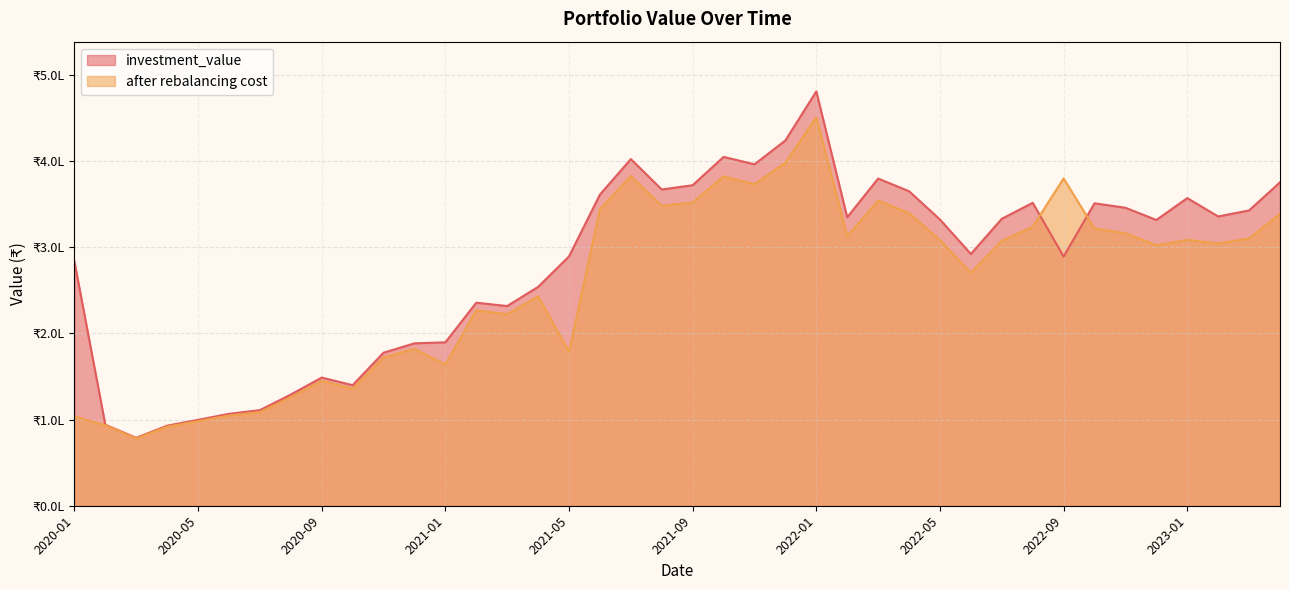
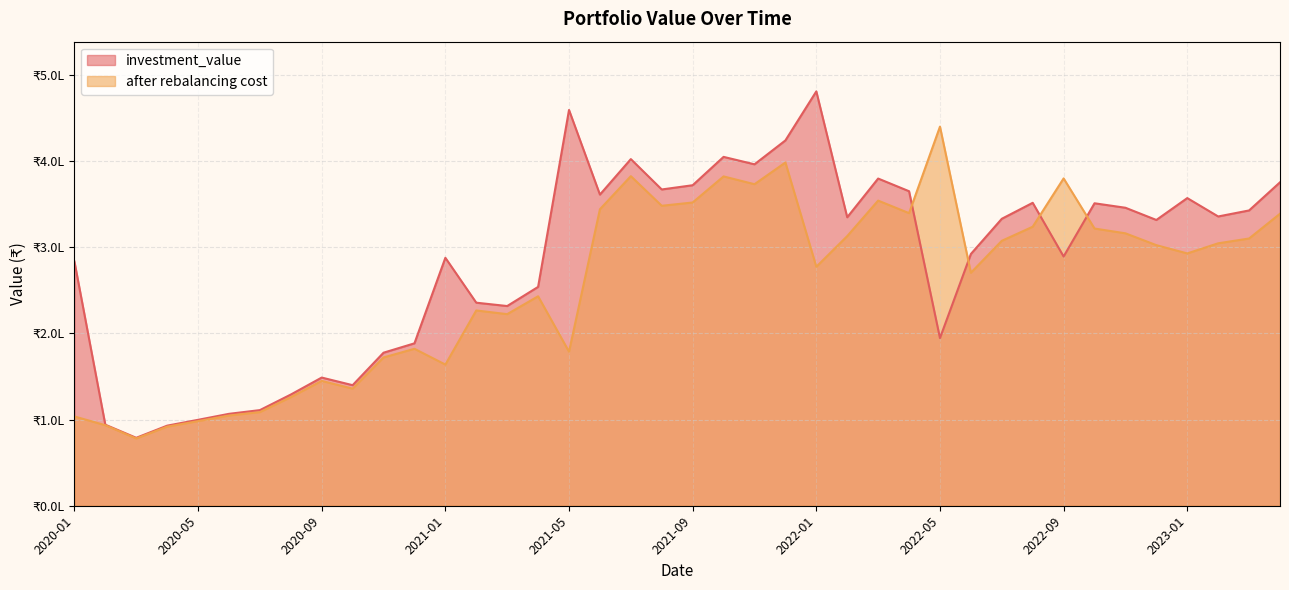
  {
    "investment_value": {
      "2020-01": "₹2.8L",
      "2020-09": "₹1.5L",
-     "2021-01": "₹1.9L",
-     "2021-05": "₹2.9L",
+     "2021-01": "₹2.9L",
+     "2021-05": "₹4.6L",
      "2021-09": "₹3.7L",
      "2022-01": "₹4.8L",
-     "2022-05": "₹3.3L",
+     "2022-05": "₹1.9L",
      "2022-09": "₹2.9L",
      "2023-01": "₹3.6L"
    },
    "after rebalancing cost": {
      "2020-01": "₹1.0L",
      "2020-09": "₹1.4L",
      "2021-01": "₹1.6L",
      "2021-05": "₹1.8L",
      "2021-09": "₹3.5L",
-     "2022-01": "₹4.5L",
-     "2022-05": "₹3.1L",
+     "2022-01": "₹2.8L",
+     "2022-05": "₹4.4L",
      "2022-09": "₹3.8L",
-     "2023-01": "₹3.1L"
+     "2023-01": "₹2.9L"
    }
  }
